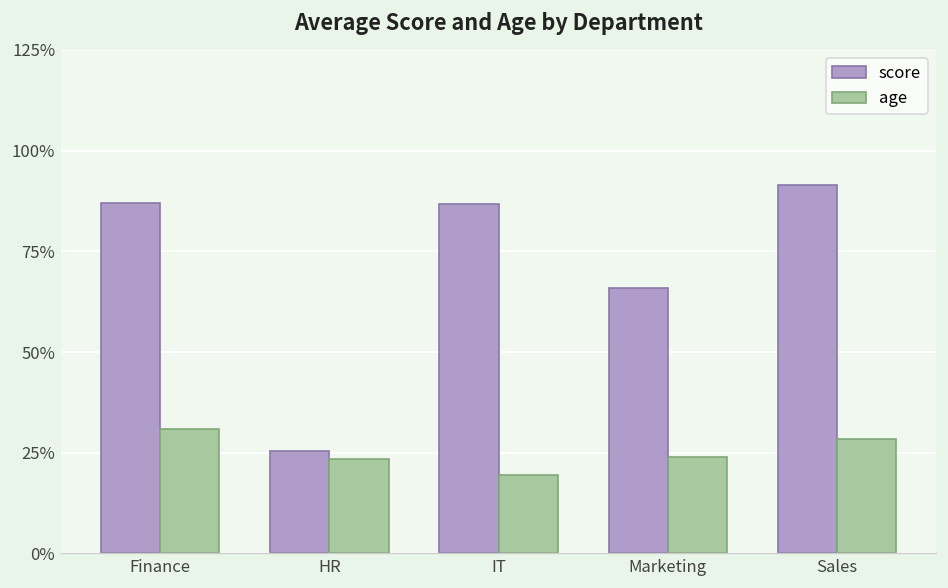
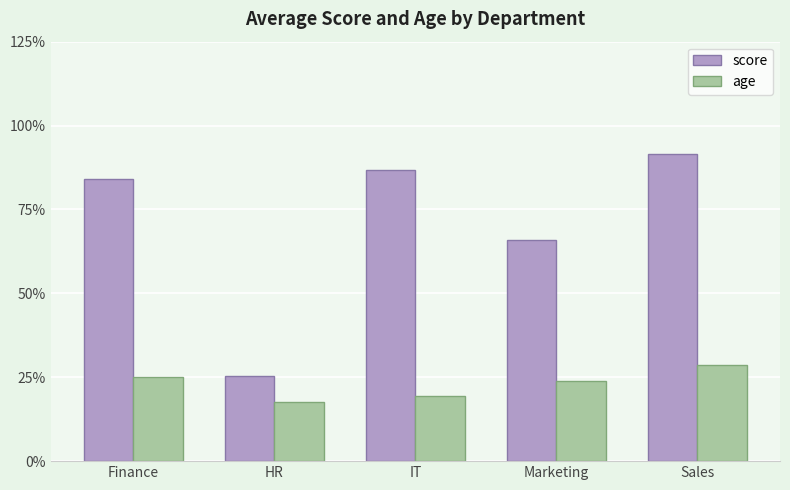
  {
    "score": {
-     "Finance": "87%",
+     "Finance": "84%",
      "HR": "26%",
      "IT": "87%",
      "Marketing": "66%",
      "Sales": "92%"
    },
    "age": {
-     "Finance": "31%",
-     "HR": "24%",
+     "Finance": "25%",
+     "HR": "18%",
      "IT": "20%",
      "Marketing": "24%",
      "Sales": "29%"
    }
  }
